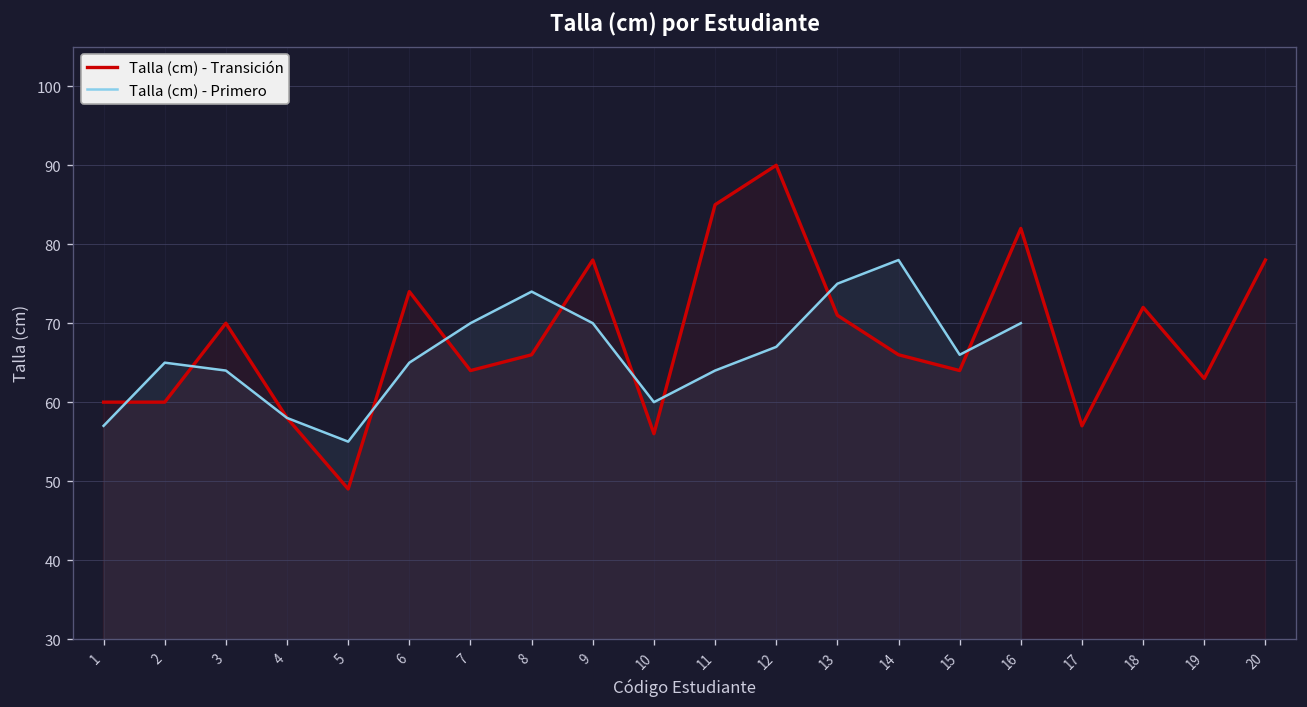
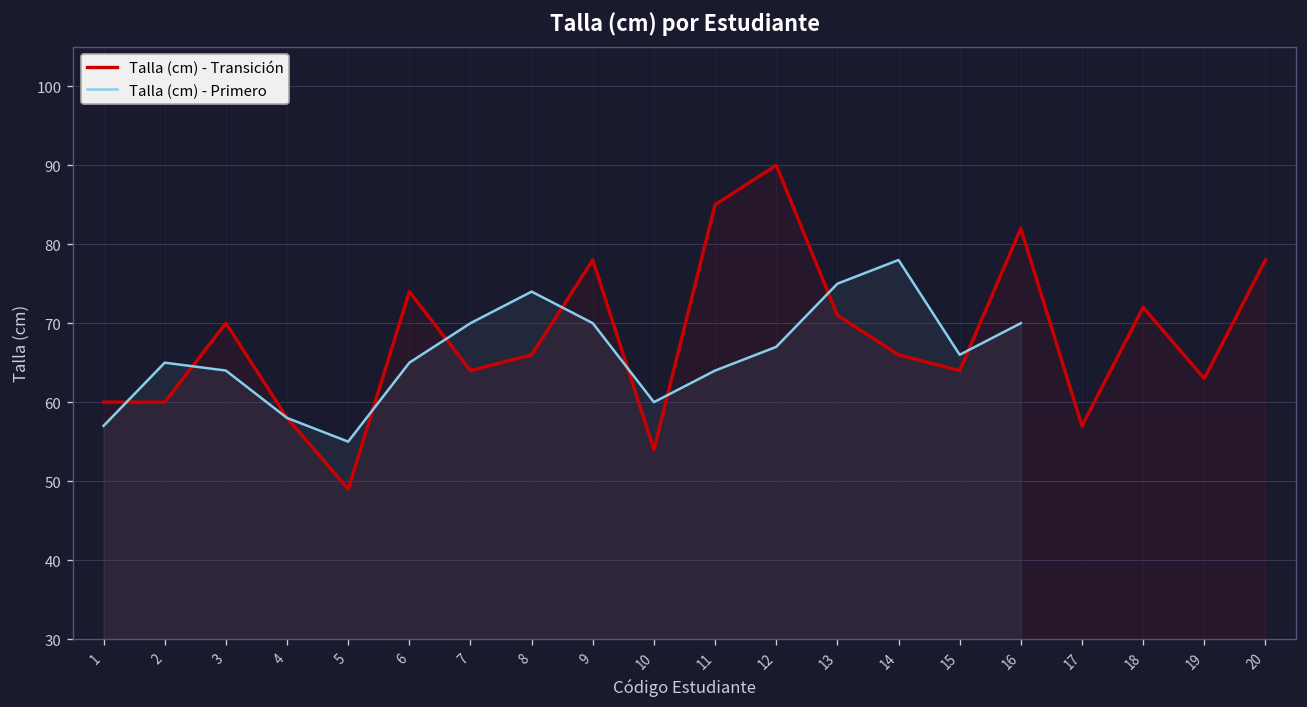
  {
    "Talla (cm) - Transición": {
      "1": 60,
      "2": 60,
      "3": 70,
      "5": 49,
      "6": 74,
      "7": 64,
      "8": 66,
      "9": 78,
-     "10": 56,
+     "10": 54,
      "11": 85,
      "12": 90,
      "13": 71,
      "14": 66,
      "15": 64,
      "16": 82,
      "17": 57,
      "18": 72,
      "19": 63,
      "20": 78
    },
    "Talla (cm) - Primero": {
      "1": 57,
      "2": 65,
      "3": 64,
      "5": 55,
      "6": 65,
      "7": 70,
      "8": 74,
      "9": 70,
      "10": 60,
      "11": 64,
      "12": 67,
      "13": 75,
      "14": 78,
      "15": 66,
      "16": 70
    }
  }
